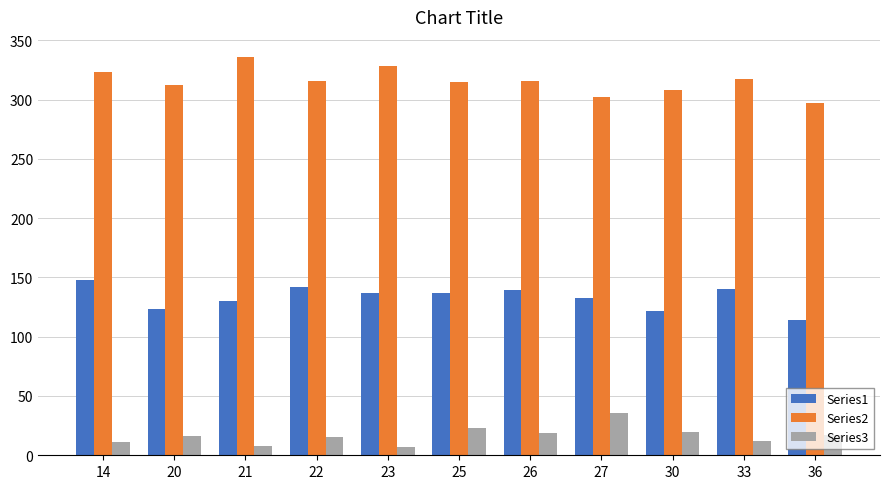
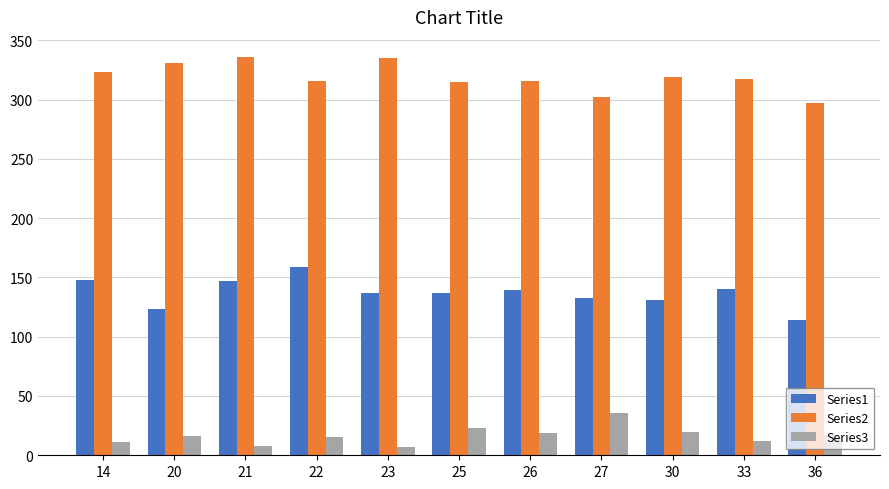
  {
    "Series1": {
      "14": 148,
      "20": 123,
-     "21": 130,
-     "22": 142,
+     "21": 147,
+     "22": 159,
      "23": 137,
      "25": 137,
      "26": 139,
      "27": 133,
-     "30": 122,
+     "30": 131,
      "33": 140,
      "36": 114
    },
    "Series2": {
      "14": 323,
-     "20": 312,
+     "20": 331,
      "21": 336,
      "22": 316,
-     "23": 328,
+     "23": 335,
      "25": 315,
      "26": 316,
      "27": 302,
-     "30": 308,
+     "30": 319,
      "33": 317,
      "36": 297
    },
    "Series3": {
      "14": 11,
      "20": 16,
      "21": 8,
      "22": 15,
      "23": 7,
      "25": 23,
      "26": 19,
      "27": 36,
      "30": 20,
      "33": 12
    }
  }
